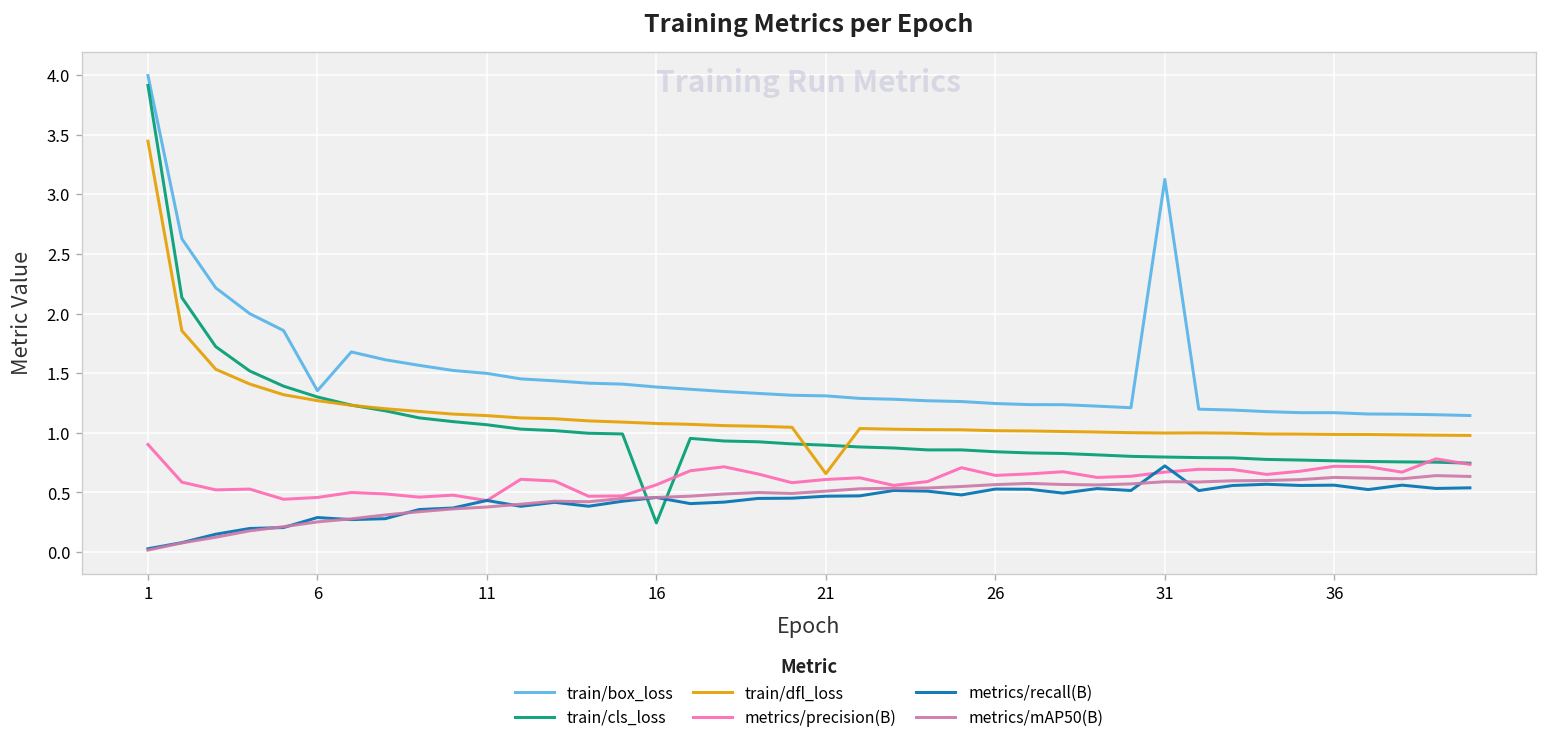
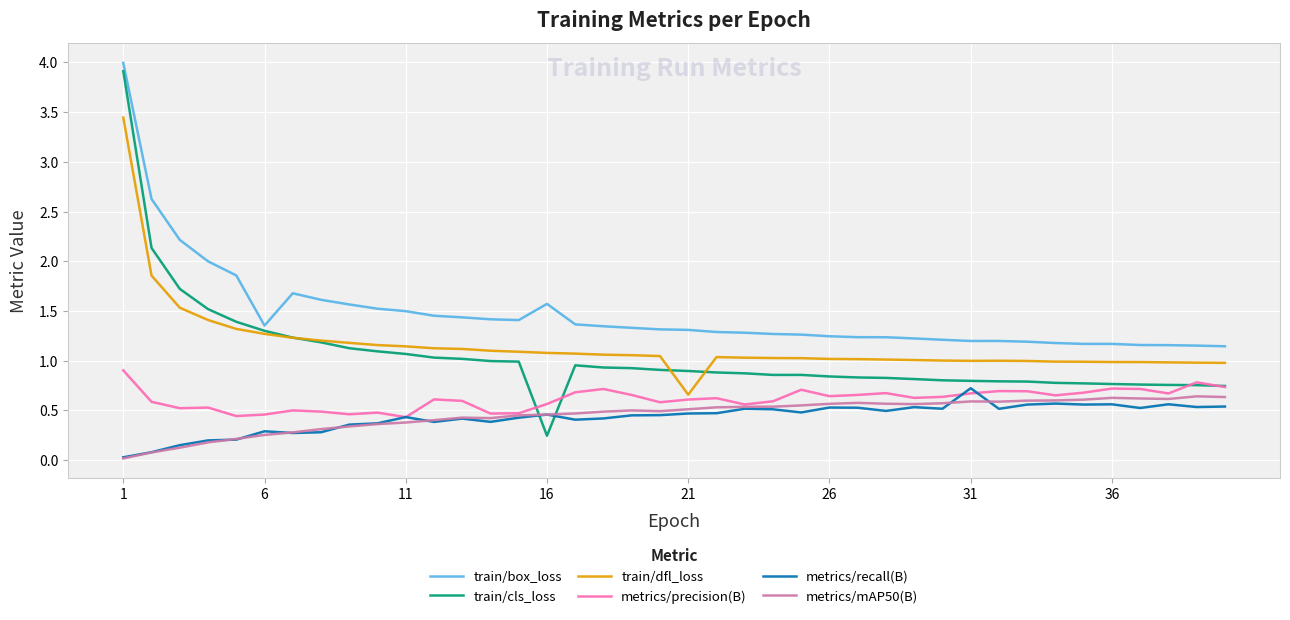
  {
    "train/box_loss": {
      "1": 4.0,
      "6": 1.4,
      "11": 1.5,
-     "16": 1.4,
+     "16": 1.6,
      "21": 1.3,
      "26": 1.2,
-     "31": 3.1,
+     "31": 1.2,
      "36": 1.2
    },
    "train/cls_loss": {
      "1": 3.9,
      "6": 1.3,
      "11": 1.1,
      "16": 0.2,
      "21": 0.9,
      "26": 0.8,
      "31": 0.8,
      "36": 0.8
    },
    "train/dfl_loss": {
      "1": 3.4,
      "6": 1.3,
      "11": 1.1,
      "16": 1.1,
      "21": 0.7,
      "26": 1.0,
      "31": 1.0,
      "36": 1.0
    },
    "metrics/recall(B)": {
      "6": 0.3,
      "21": 0.5,
      "26": 0.5,
      "31": 0.7,
      "36": 0.6
    }
  }
